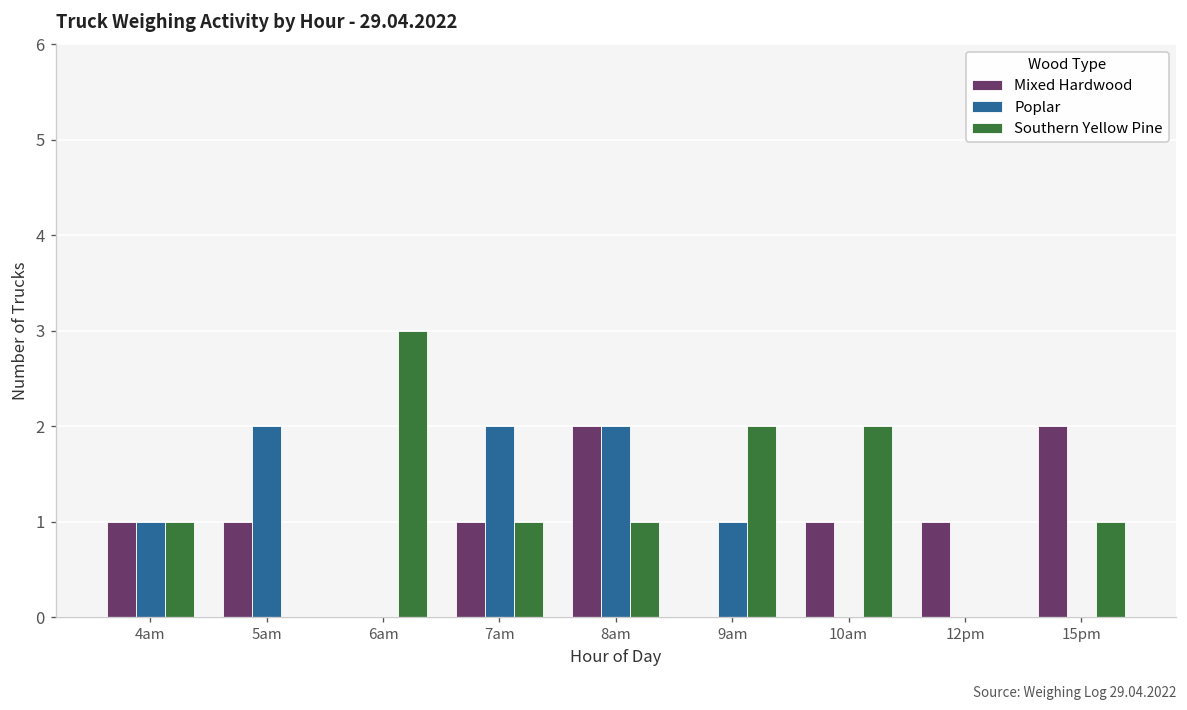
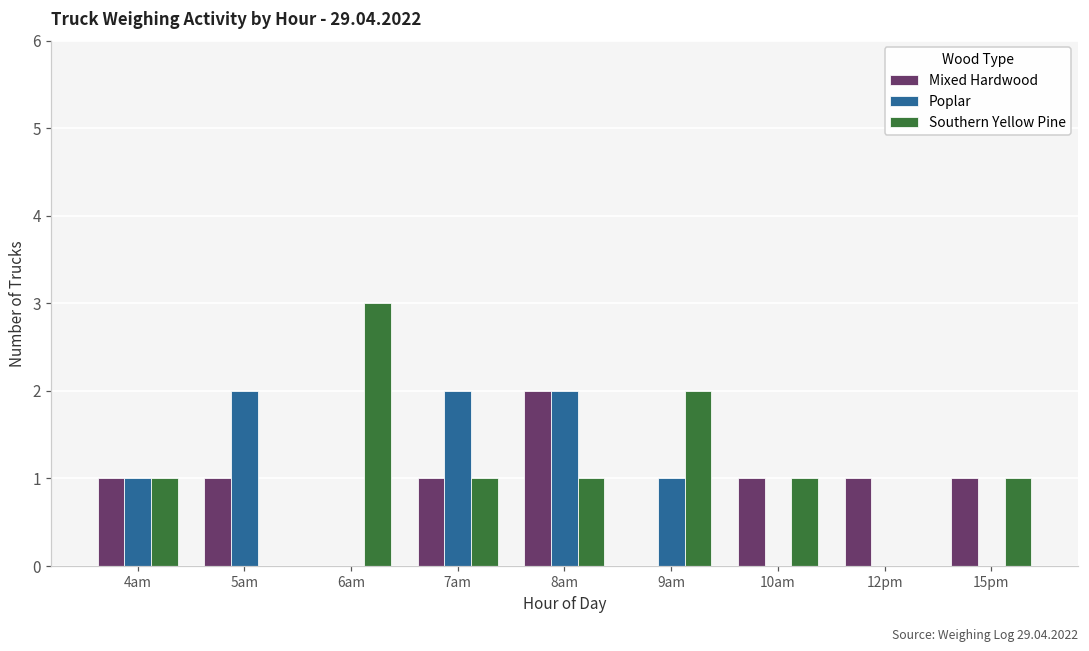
  {
    "Mixed Hardwood": {
      "4am": 1,
      "5am": 1,
      "6am": 0,
      "7am": 1,
      "8am": 2,
      "9am": 0,
      "10am": 1,
      "12pm": 1,
-     "15pm": 2
+     "15pm": 1
    },
    "Poplar": {
      "4am": 1,
      "5am": 2,
      "6am": 0,
      "7am": 2,
      "8am": 2,
      "9am": 1,
      "10am": 0,
      "12pm": 0,
      "15pm": 0
    },
    "Southern Yellow Pine": {
      "4am": 1,
      "5am": 0,
      "6am": 3,
      "7am": 1,
      "8am": 1,
      "9am": 2,
-     "10am": 2,
+     "10am": 1,
      "12pm": 0,
      "15pm": 1
    }
  }
